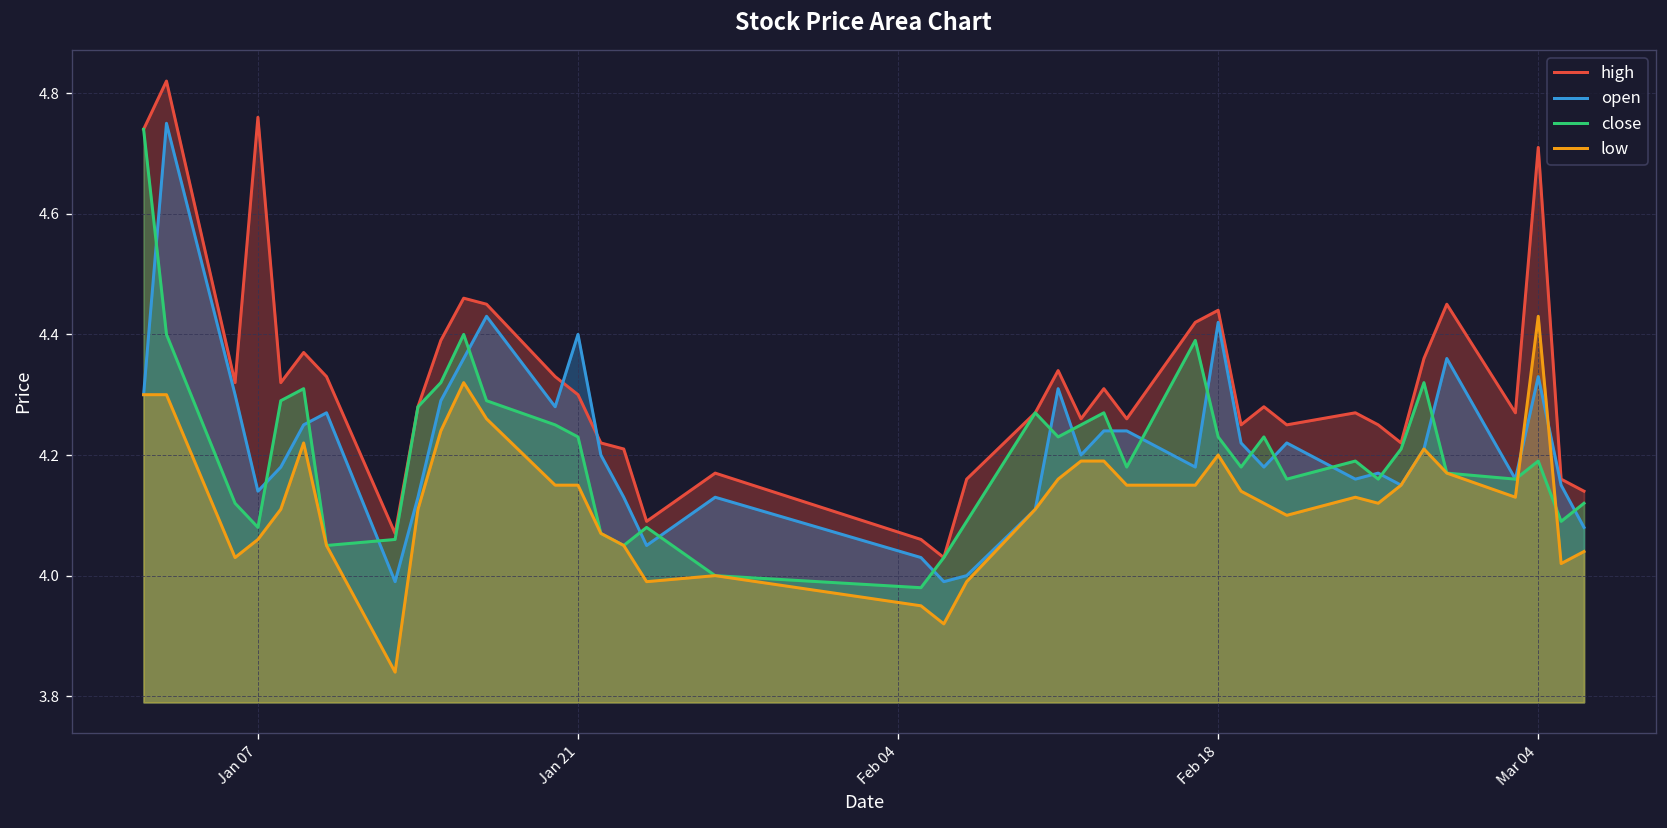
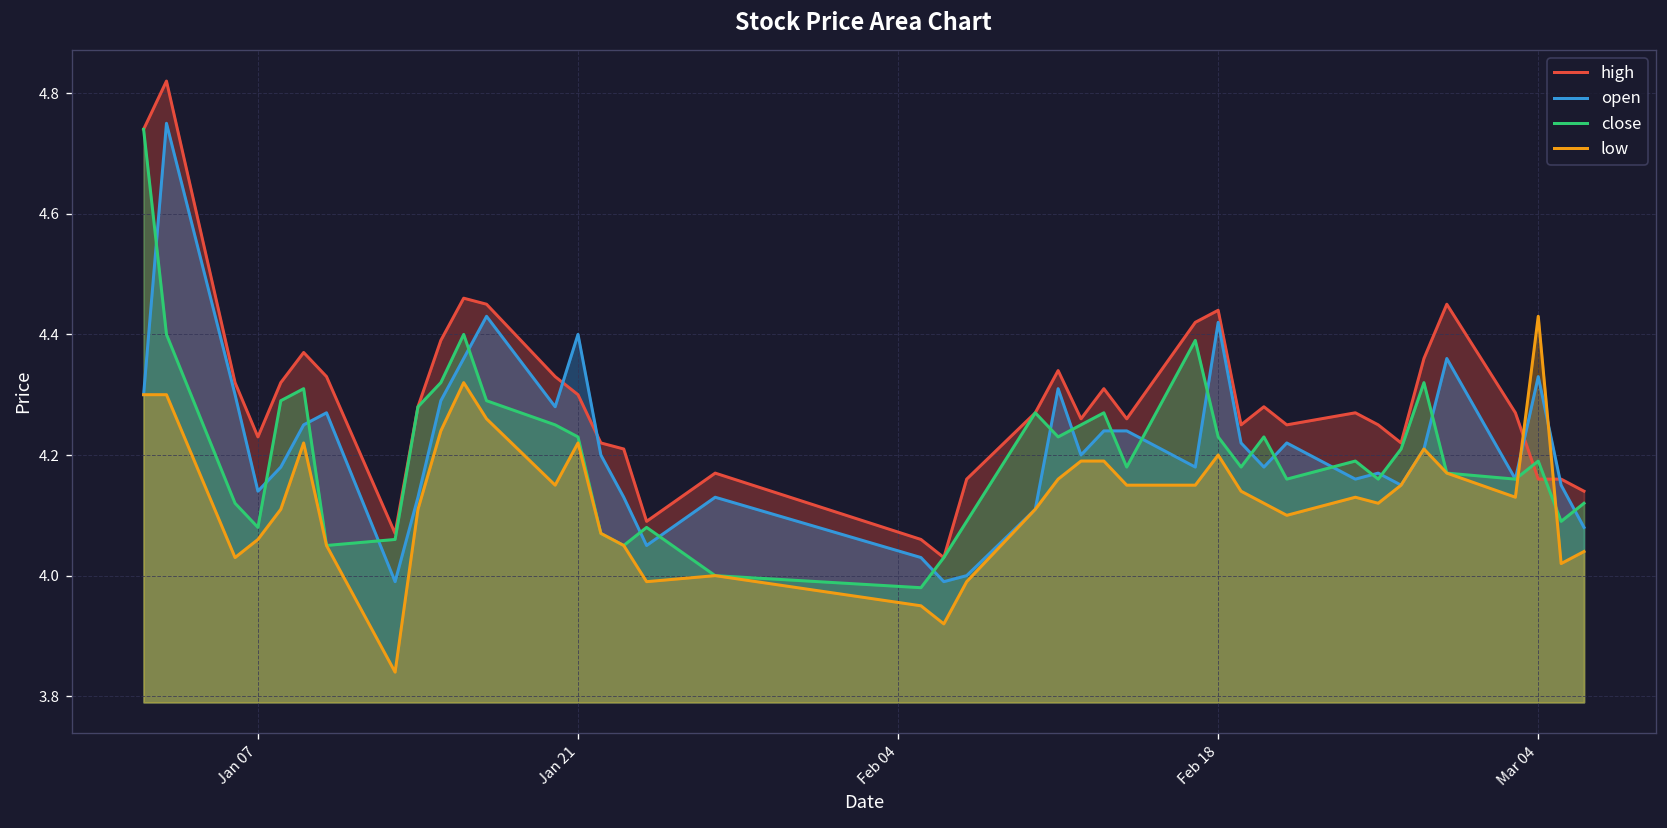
  {
    "high": {
-     "Jan 07": 4.76,
+     "Jan 07": 4.23,
      "Jan 21": 4.30,
      "Feb 18": 4.44,
-     "Mar 04": 4.71
+     "Mar 04": 4.16
    },
    "open": {
      "Jan 07": 4.14,
      "Jan 21": 4.40,
      "Feb 18": 4.42,
      "Mar 04": 4.33
    },
    "close": {
      "Jan 07": 4.08,
      "Jan 21": 4.23,
      "Feb 18": 4.23,
      "Mar 04": 4.19
    },
    "low": {
      "Jan 07": 4.06,
-     "Jan 21": 4.15,
+     "Jan 21": 4.22,
      "Feb 18": 4.20,
      "Mar 04": 4.43
    }
  }
